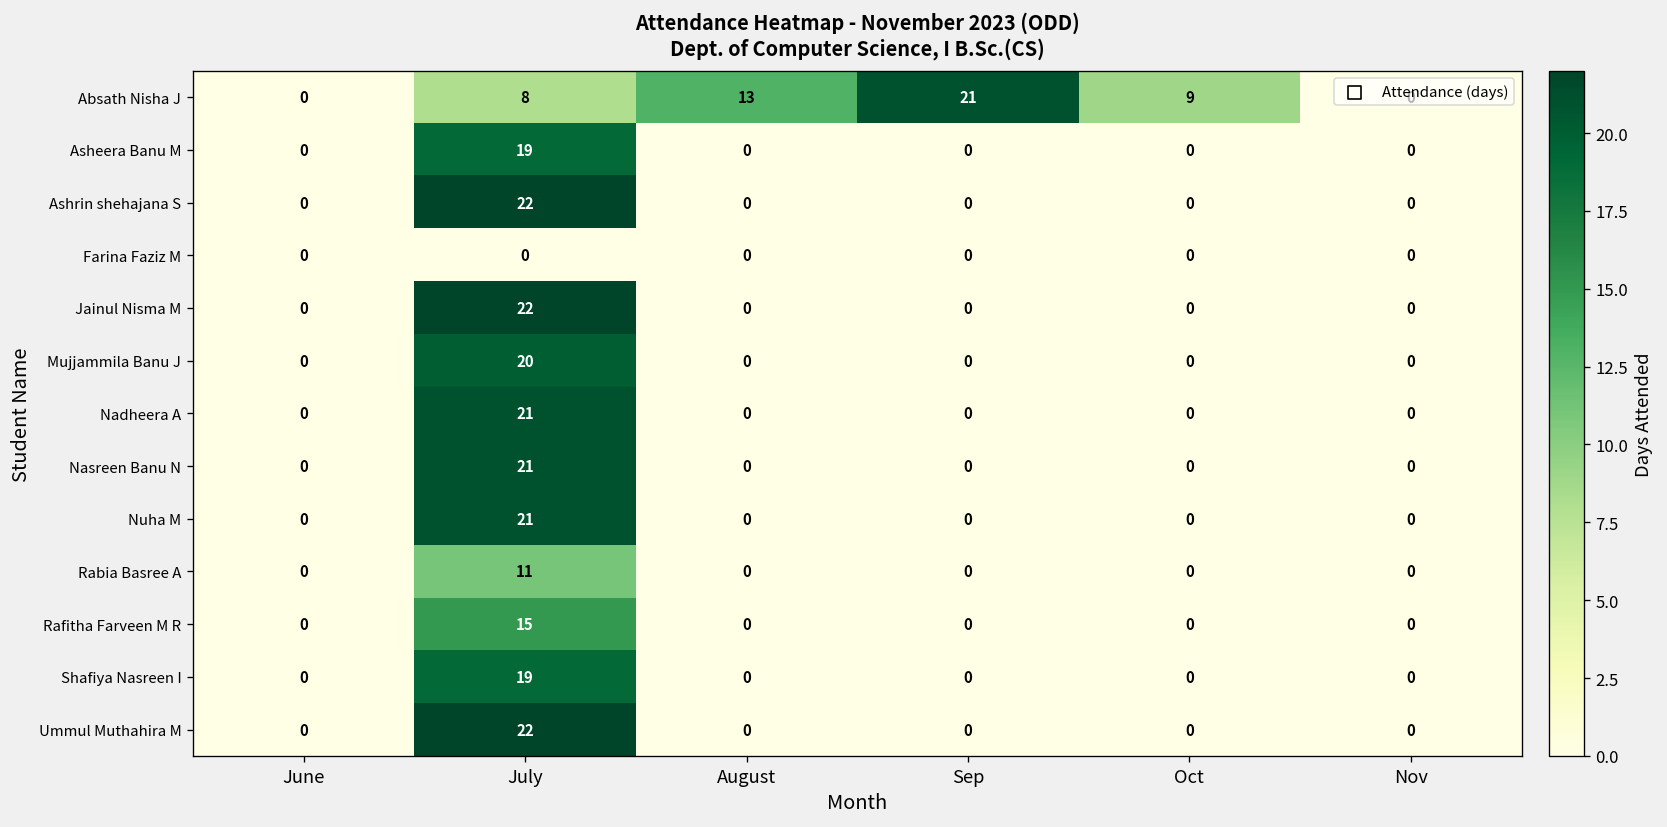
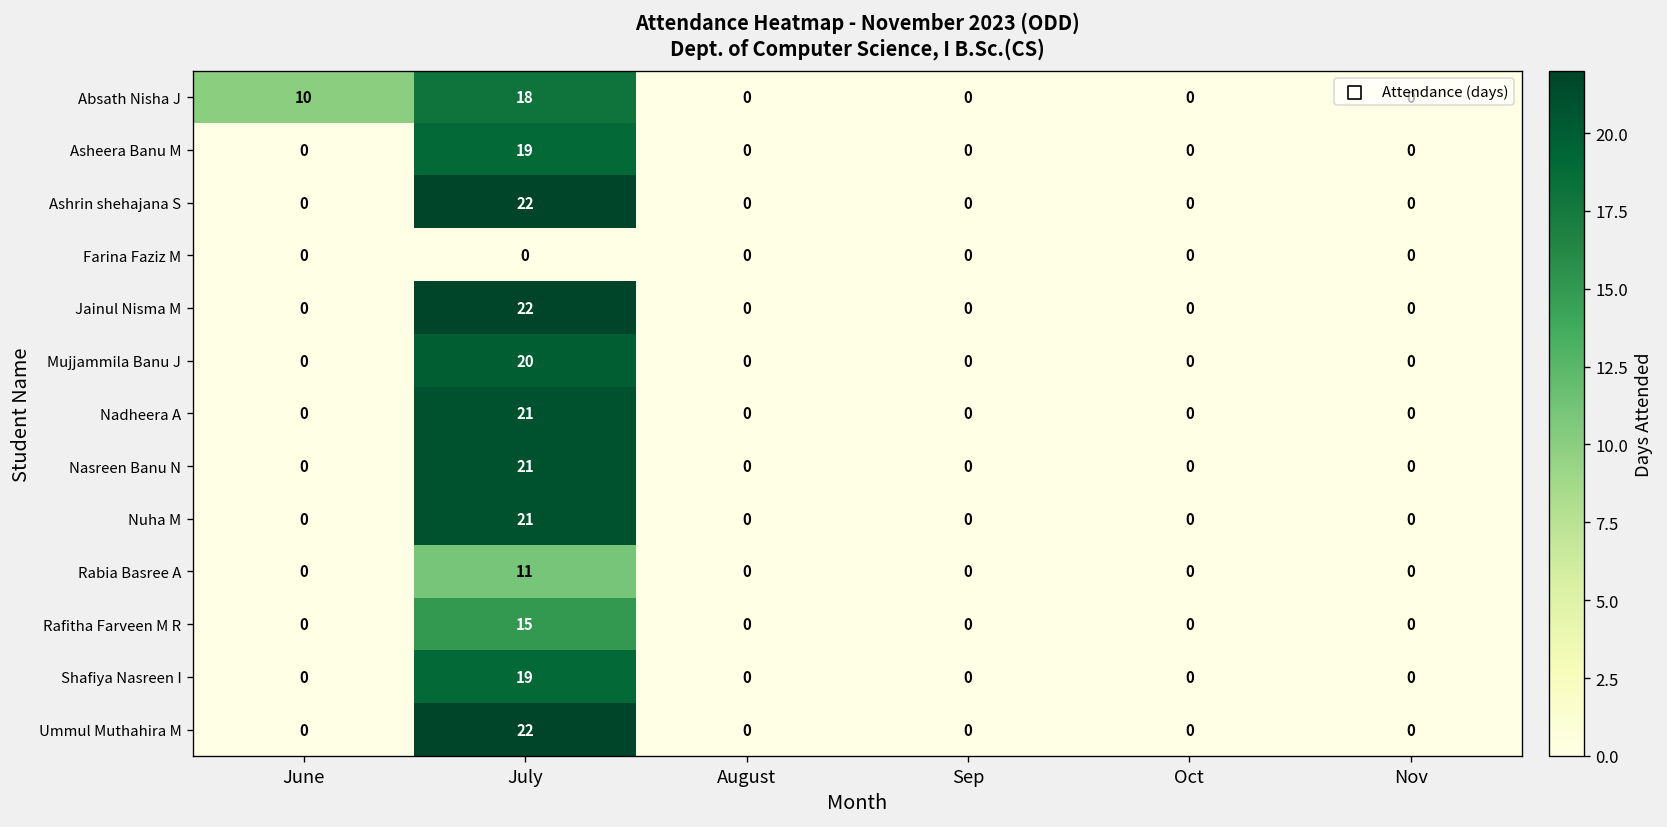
  {
    "Absath Nisha J": {
-     "June": 0,
-     "July": 8,
-     "August": 13,
-     "Sep": 21,
-     "Oct": 9
+     "June": 10,
+     "July": 18,
+     "August": 0,
+     "Sep": 0,
+     "Oct": 0
    },
    "Asheera Banu M": {
      "June": 0,
      "July": 19,
      "August": 0,
      "Sep": 0,
      "Oct": 0,
      "Nov": 0
    },
    "Ashrin shehajana S": {
      "June": 0,
      "July": 22,
      "August": 0,
      "Sep": 0,
      "Oct": 0,
      "Nov": 0
    },
    "Farina Faziz M": {
      "June": 0,
      "July": 0,
      "August": 0,
      "Sep": 0,
      "Oct": 0,
      "Nov": 0
    },
    "Jainul Nisma M": {
      "June": 0,
      "July": 22,
      "August": 0,
      "Sep": 0,
      "Oct": 0,
      "Nov": 0
    },
    "Mujjammila Banu J": {
      "June": 0,
      "July": 20,
      "August": 0,
      "Sep": 0,
      "Oct": 0,
      "Nov": 0
    },
    "Nadheera A": {
      "June": 0,
      "July": 21,
      "August": 0,
      "Sep": 0,
      "Oct": 0,
      "Nov": 0
    },
    "Nasreen Banu N": {
      "June": 0,
      "July": 21,
      "August": 0,
      "Sep": 0,
      "Oct": 0,
      "Nov": 0
    },
    "Nuha M": {
      "June": 0,
      "July": 21,
      "August": 0,
      "Sep": 0,
      "Oct": 0,
      "Nov": 0
    },
    "Rabia Basree A": {
      "June": 0,
      "July": 11,
      "August": 0,
      "Sep": 0,
      "Oct": 0,
      "Nov": 0
    },
    "Rafitha Farveen M R": {
      "June": 0,
      "July": 15,
      "August": 0,
      "Sep": 0,
      "Oct": 0,
      "Nov": 0
    },
    "Shafiya Nasreen I": {
      "June": 0,
      "July": 19,
      "August": 0,
      "Sep": 0,
      "Oct": 0,
      "Nov": 0
    },
    "Ummul Muthahira M": {
      "June": 0,
      "July": 22,
      "August": 0,
      "Sep": 0,
      "Oct": 0,
      "Nov": 0
    }
  }
